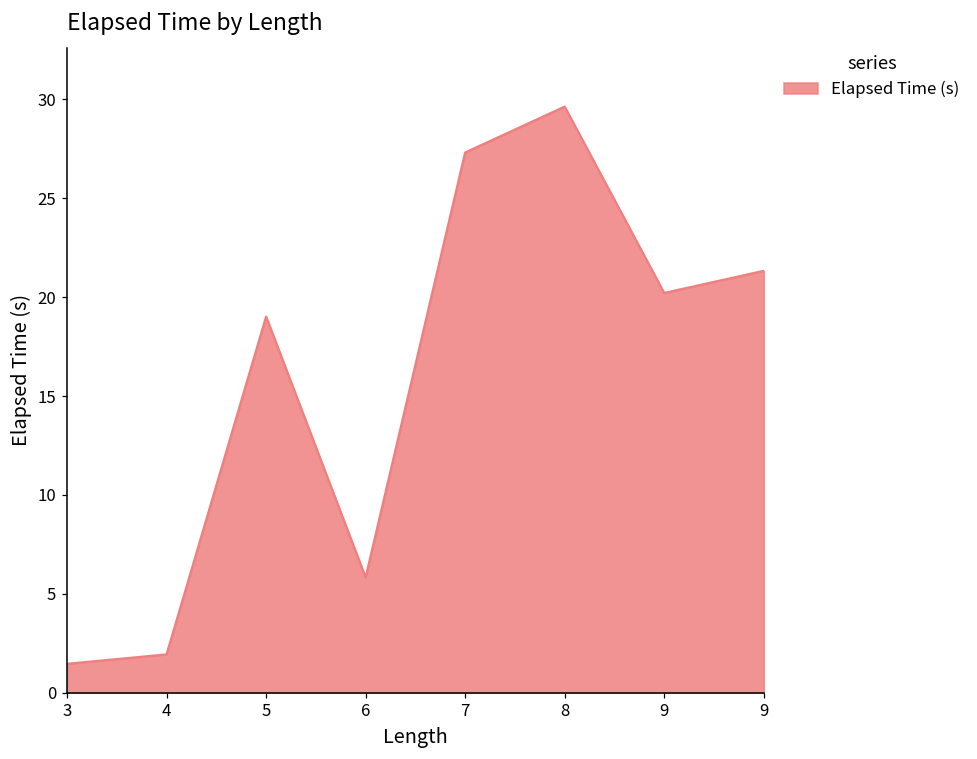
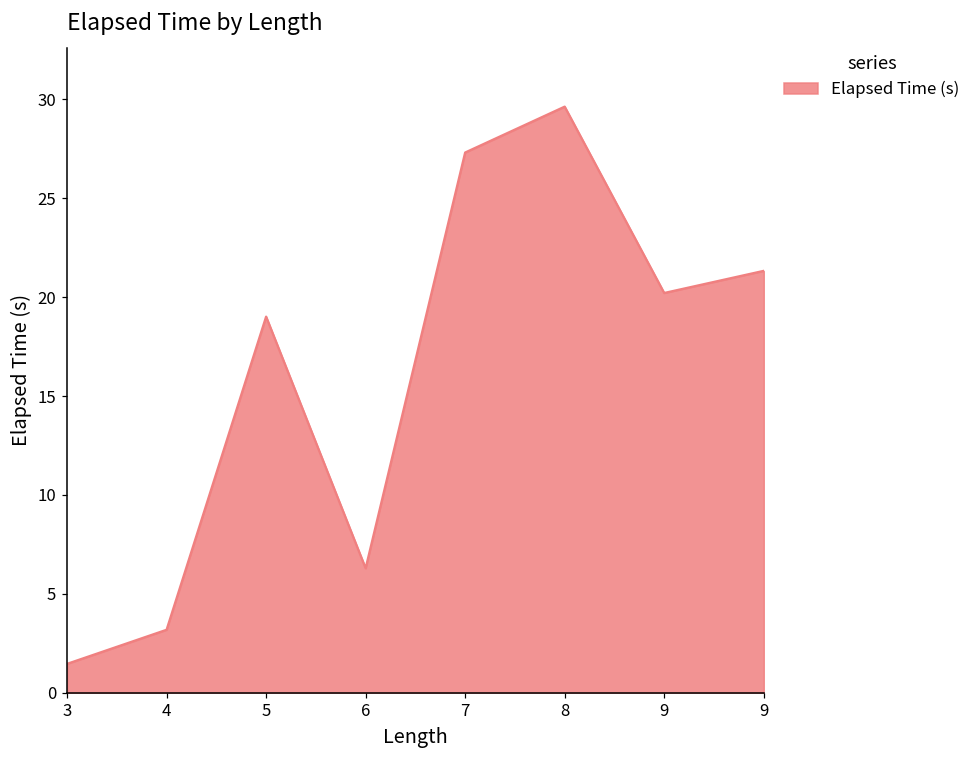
  {
    "3": 1.5,
-   "4": 1.9,
+   "4": 3.2,
    "5": 19.0,
-   "6": 5.8,
+   "6": 6.3,
    "7": 27.3,
    "8": 29.6
  }
